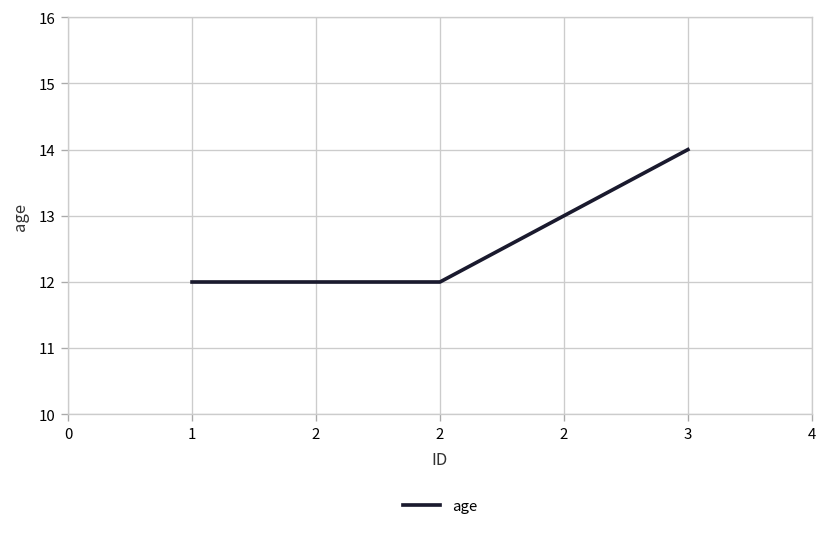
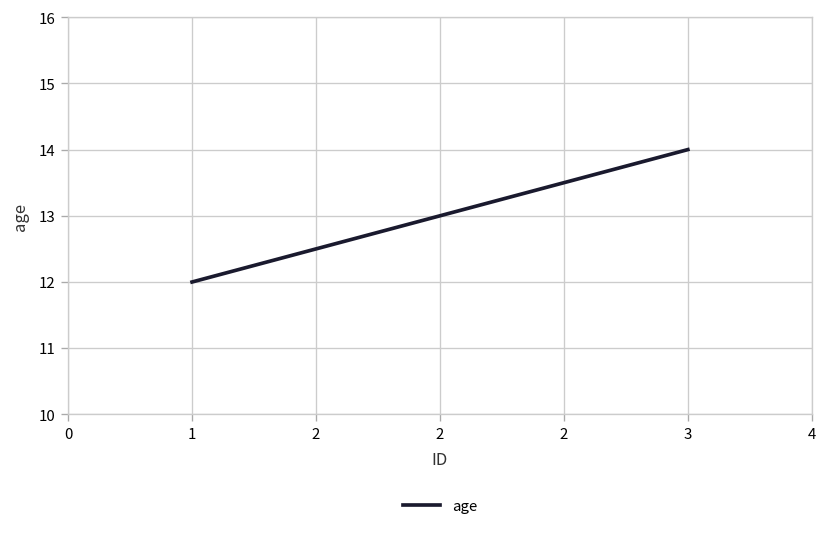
  {
    "1": 12,
-   "2": 12,
+   "2": 13,
    "3": 14
  }
